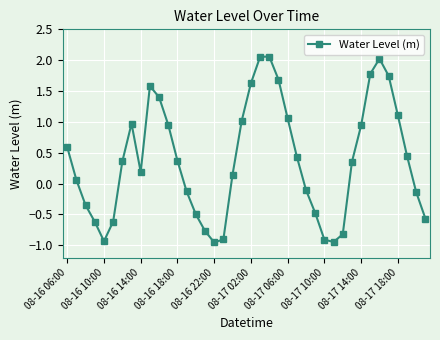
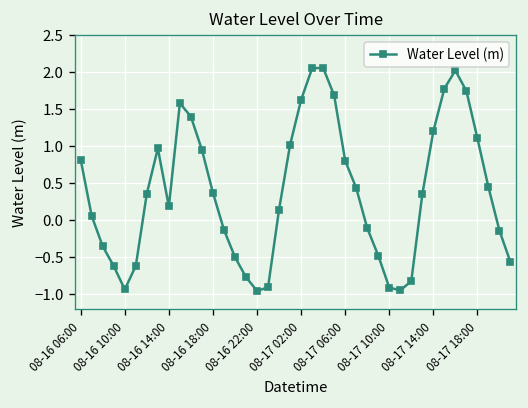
  {
-   "08-16 06:00": 0.6,
+   "08-16 06:00": 0.8,
    "08-16 10:00": -0.9,
    "08-16 14:00": 0.2,
    "08-16 18:00": 0.4,
    "08-16 22:00": -1.0,
    "08-17 02:00": 1.6,
-   "08-17 06:00": 1.1,
+   "08-17 06:00": 0.8,
    "08-17 10:00": -0.9,
-   "08-17 14:00": 0.9,
+   "08-17 14:00": 1.2,
    "08-17 18:00": 1.1
  }
